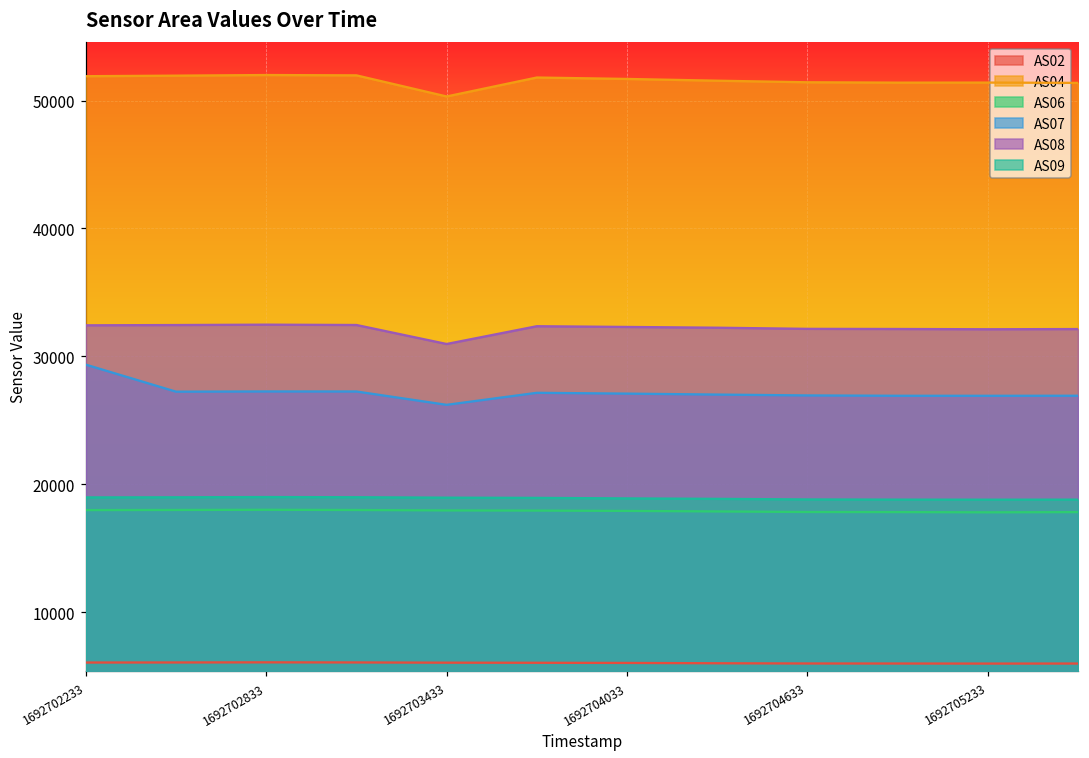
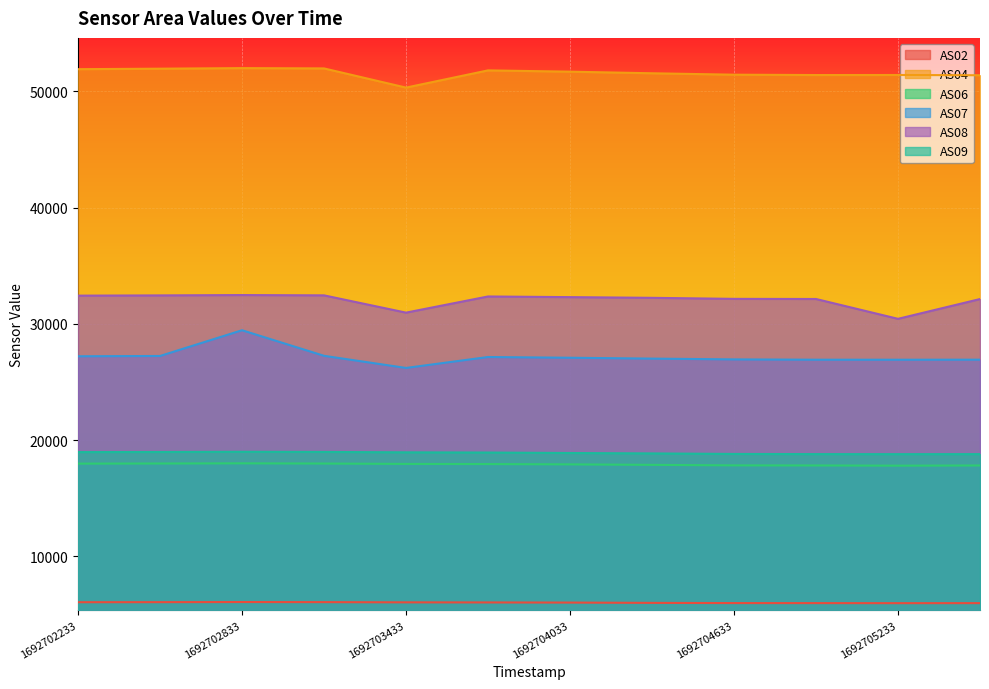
  {
    "AS02": {
      "1692702233": 6100,
      "1692702833": 6100,
      "1692703433": 6100,
      "1692704033": 6000,
      "1692704633": 6000,
      "1692705233": 6000
    },
    "AS04": {
      "1692702233": 51900,
      "1692702833": 52000,
      "1692703433": 50300,
      "1692704033": 51700,
      "1692704633": 51400,
      "1692705233": 51400
    },
    "AS07": {
-     "1692702233": 29400,
-     "1692702833": 27300,
+     "1692702233": 27200,
+     "1692702833": 29500,
      "1692703433": 26200,
      "1692704033": 27100,
      "1692704633": 26900,
      "1692705233": 26900
    },
    "AS08": {
      "1692702233": 32400,
      "1692702833": 32500,
      "1692703433": 31000,
      "1692704033": 32300,
      "1692704633": 32200,
-     "1692705233": 32100
+     "1692705233": 30400
    }
  }
